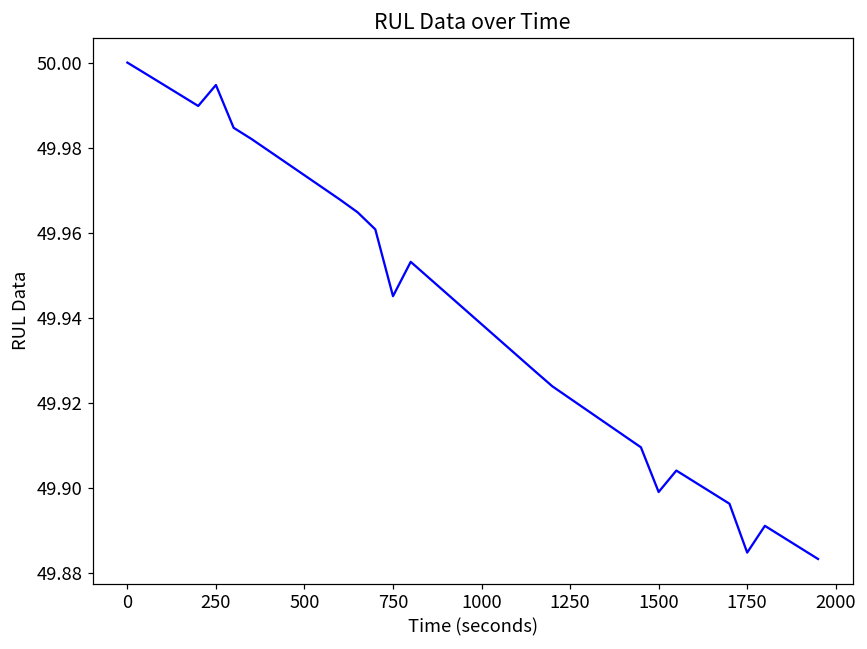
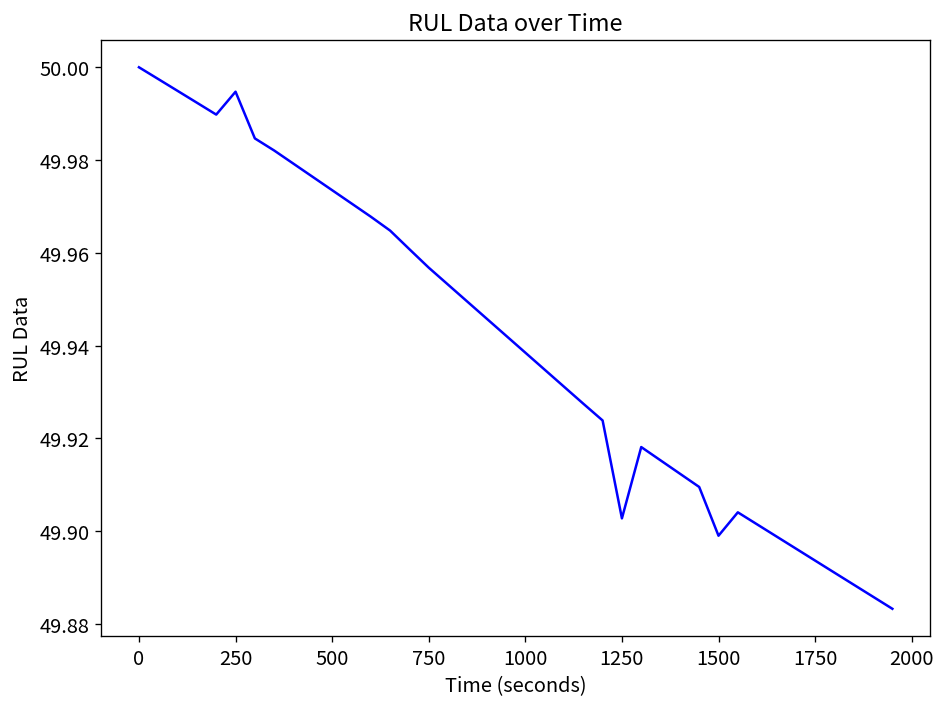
  {
    "0": 50.000,
    "250": 49.995,
    "500": 49.973,
-   "750": 49.945,
+   "750": 49.957,
    "1000": 49.938,
-   "1250": 49.921,
+   "1250": 49.903,
    "1500": 49.899,
-   "1750": 49.885
+   "1750": 49.894
  }
